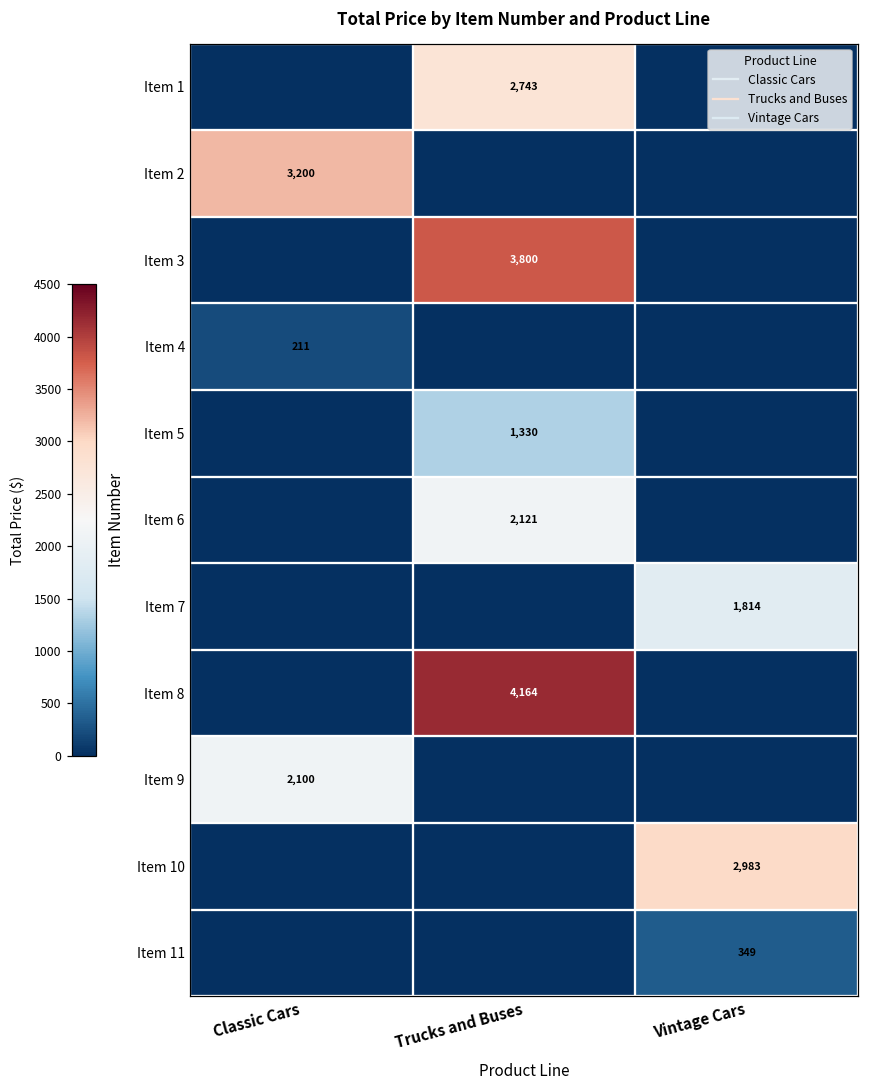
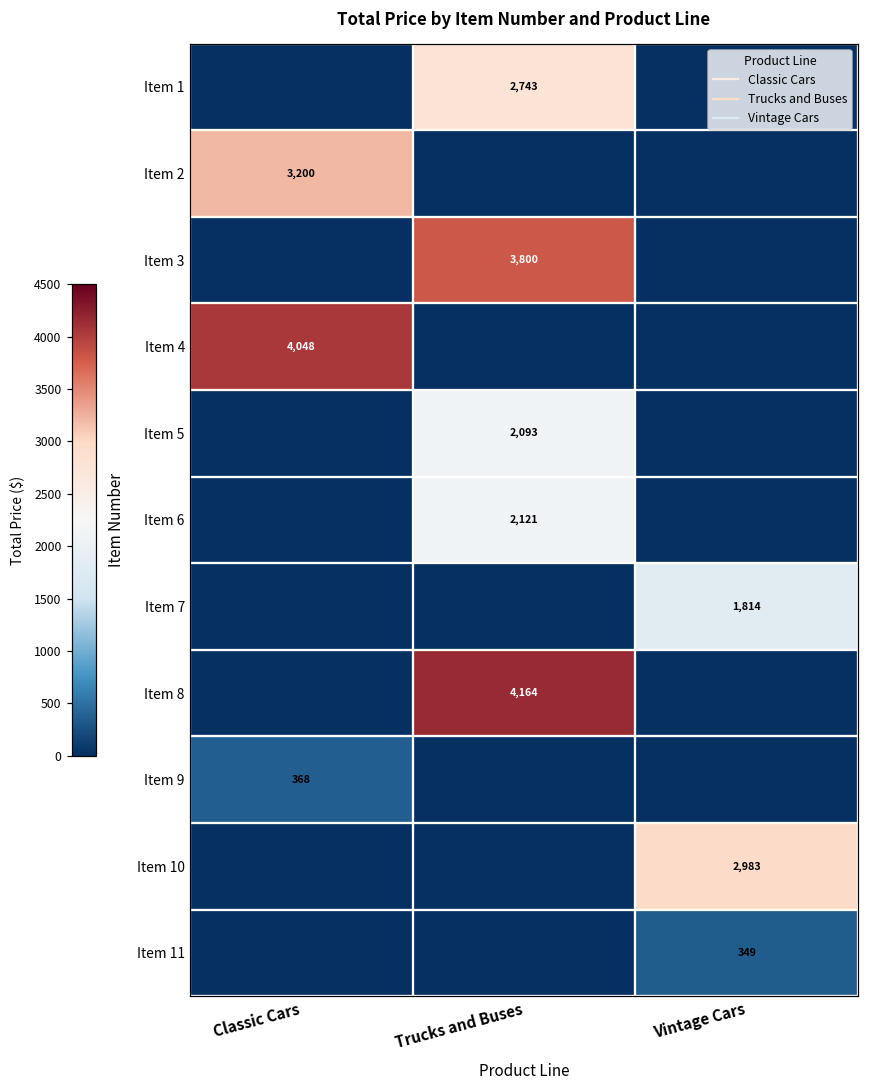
  {
    "Item 1": {
      "Trucks and Buses": "2,743"
    },
    "Item 2": {
      "Classic Cars": "3,200"
    },
    "Item 3": {
      "Trucks and Buses": "3,800"
    },
    "Item 4": {
-     "Classic Cars": "211"
+     "Classic Cars": "4,048"
    },
    "Item 5": {
-     "Trucks and Buses": "1,330"
+     "Trucks and Buses": "2,093"
    },
    "Item 6": {
      "Trucks and Buses": "2,121"
    },
    "Item 7": {
      "Vintage Cars": "1,814"
    },
    "Item 8": {
      "Trucks and Buses": "4,164"
    },
    "Item 9": {
-     "Classic Cars": "2,100"
+     "Classic Cars": "368"
    },
    "Item 10": {
      "Vintage Cars": "2,983"
    },
    "Item 11": {
      "Vintage Cars": "349"
    }
  }
